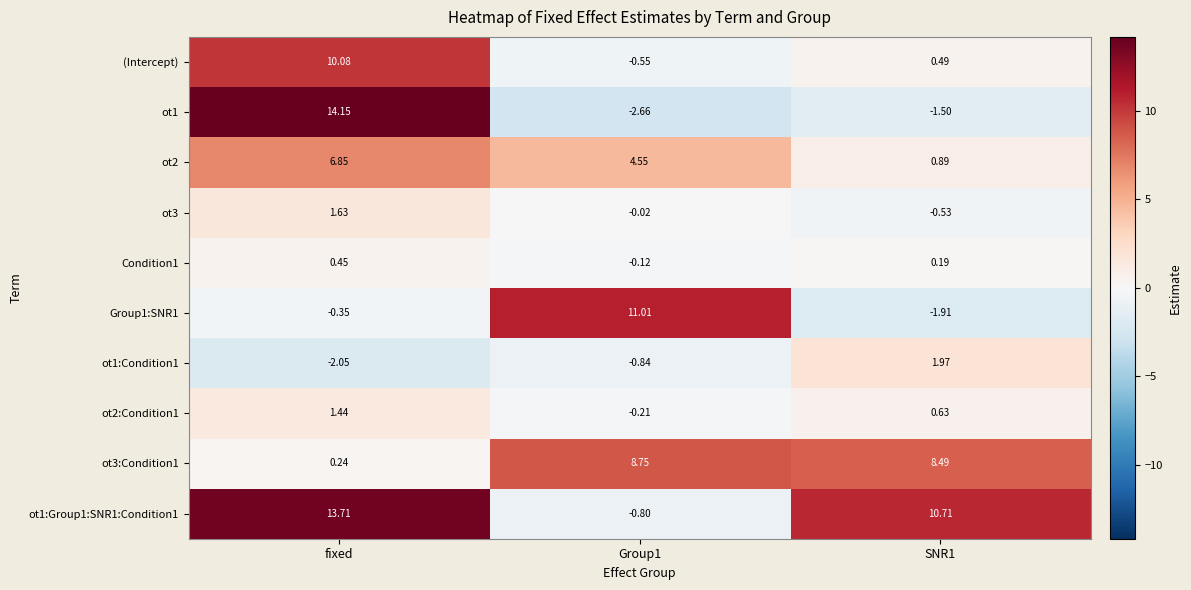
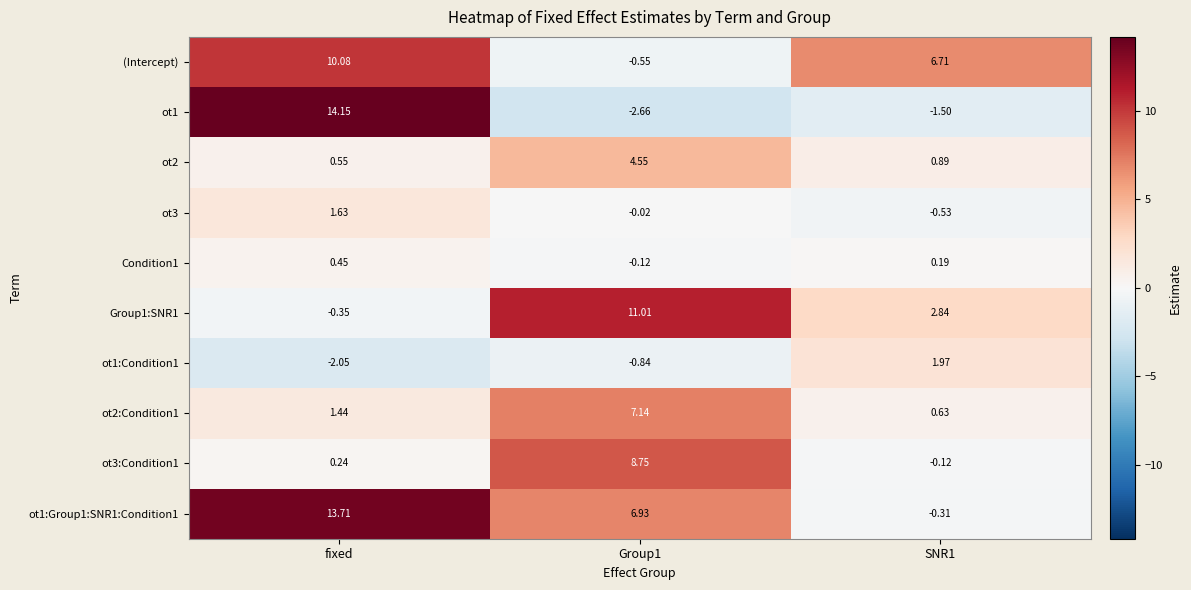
  {
    "(Intercept)": {
      "fixed": 10.08,
      "Group1": -0.55,
-     "SNR1": 0.49
+     "SNR1": 6.71
    },
    "ot1": {
      "fixed": 14.15,
      "Group1": -2.66,
      "SNR1": -1.50
    },
    "ot2": {
-     "fixed": 6.85,
+     "fixed": 0.55,
      "Group1": 4.55,
      "SNR1": 0.89
    },
    "ot3": {
      "fixed": 1.63,
      "Group1": -0.02,
      "SNR1": -0.53
    },
    "Condition1": {
      "fixed": 0.45,
      "Group1": -0.12,
      "SNR1": 0.19
    },
    "Group1:SNR1": {
      "fixed": -0.35,
      "Group1": 11.01,
-     "SNR1": -1.91
+     "SNR1": 2.84
    },
    "ot1:Condition1": {
      "fixed": -2.05,
      "Group1": -0.84,
      "SNR1": 1.97
    },
    "ot2:Condition1": {
      "fixed": 1.44,
-     "Group1": -0.21,
+     "Group1": 7.14,
      "SNR1": 0.63
    },
    "ot3:Condition1": {
      "fixed": 0.24,
      "Group1": 8.75,
-     "SNR1": 8.49
+     "SNR1": -0.12
    },
    "ot1:Group1:SNR1:Condition1": {
      "fixed": 13.71,
-     "Group1": -0.80,
-     "SNR1": 10.71
+     "Group1": 6.93,
+     "SNR1": -0.31
    }
  }
